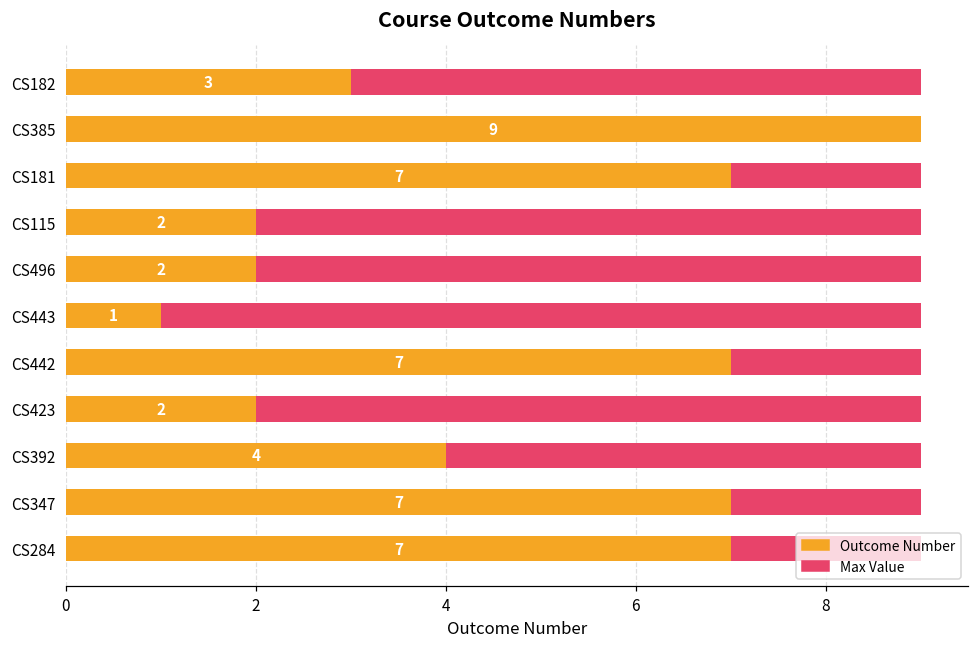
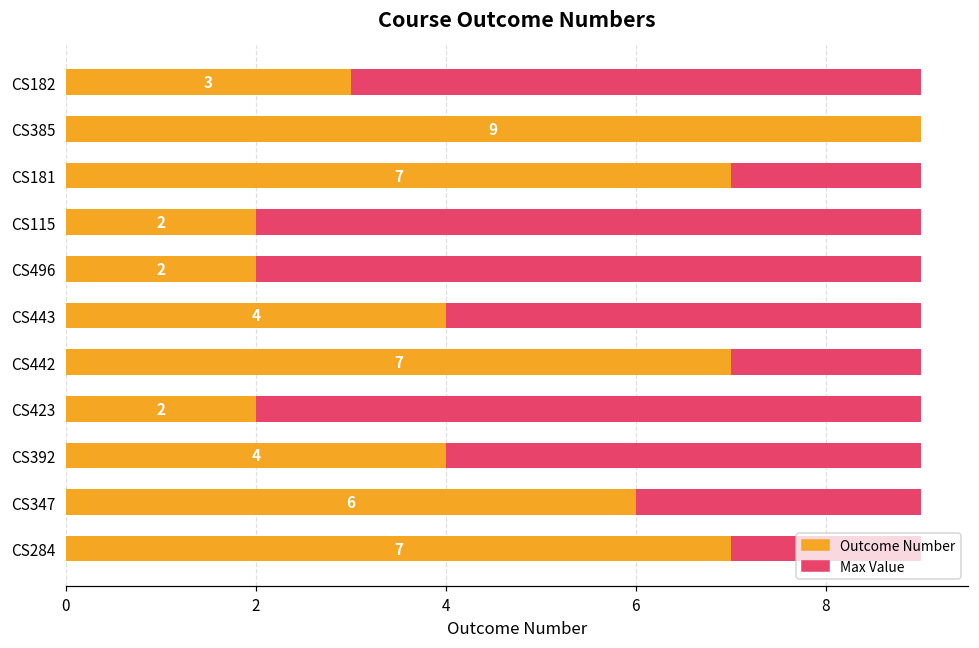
  {
    "Max Value": {
      "CS385": 9
    },
    "Outcome Number": {
      "CS385": 9,
-     "CS443": 1,
-     "CS347": 7
+     "CS443": 4,
+     "CS347": 6
    }
  }
